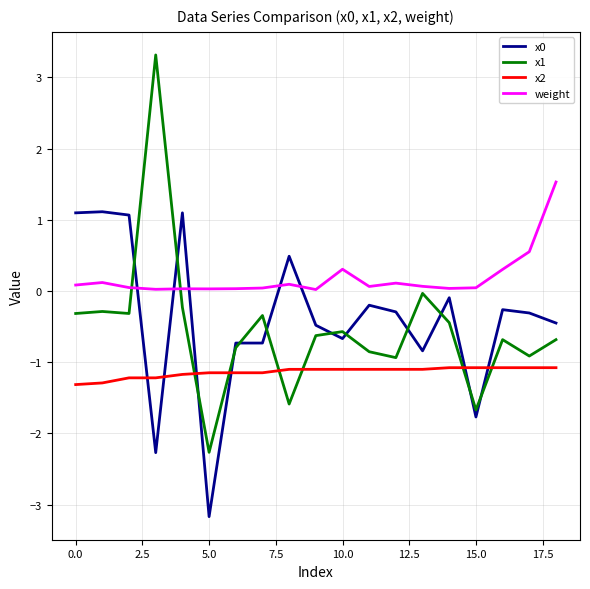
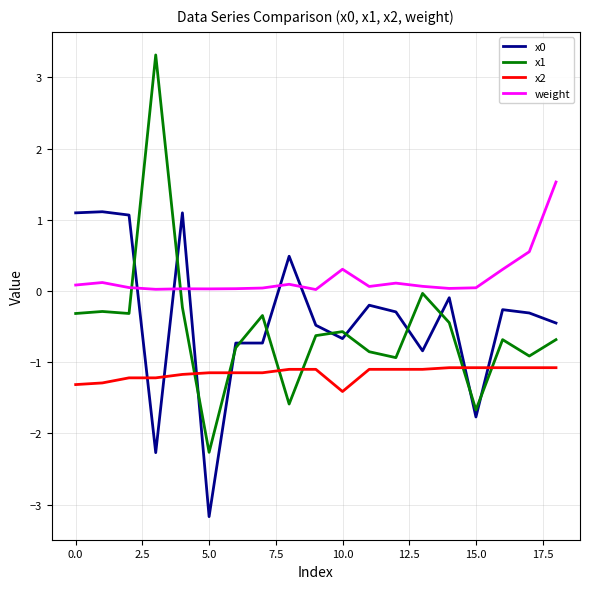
  {
    "x0": {
      "0.0": 1.1,
      "5.0": -3.2,
      "10.0": -0.7,
      "15.0": -1.8
    },
    "x1": {
      "0.0": -0.3,
      "5.0": -2.3,
      "10.0": -0.6,
      "15.0": -1.7
    },
    "x2": {
      "0.0": -1.3,
      "5.0": -1.1,
-     "10.0": -1.1,
+     "10.0": -1.4,
      "15.0": -1.1
    },
    "weight": {
      "0.0": 0.1,
      "5.0": 0.0,
      "10.0": 0.3,
      "15.0": 0.0
    }
  }
